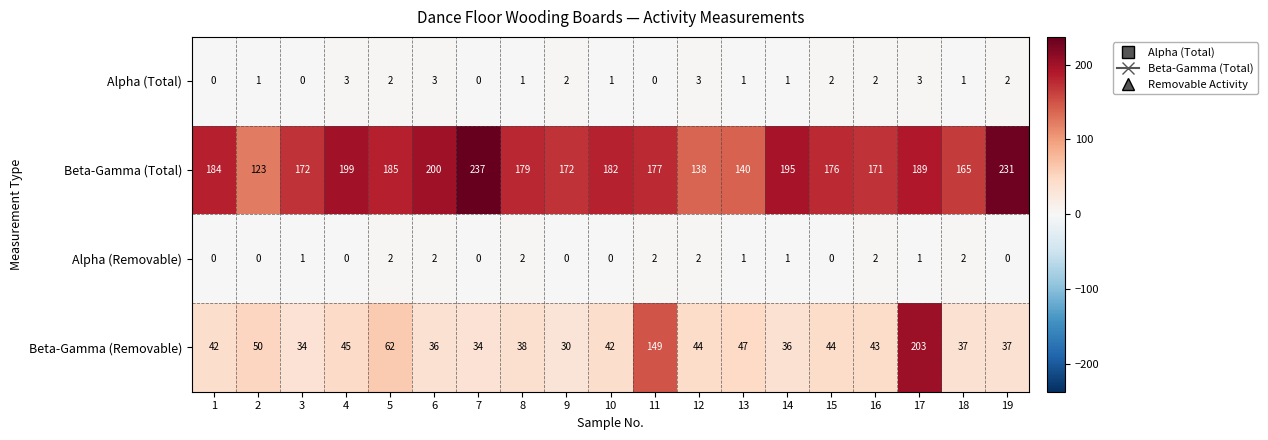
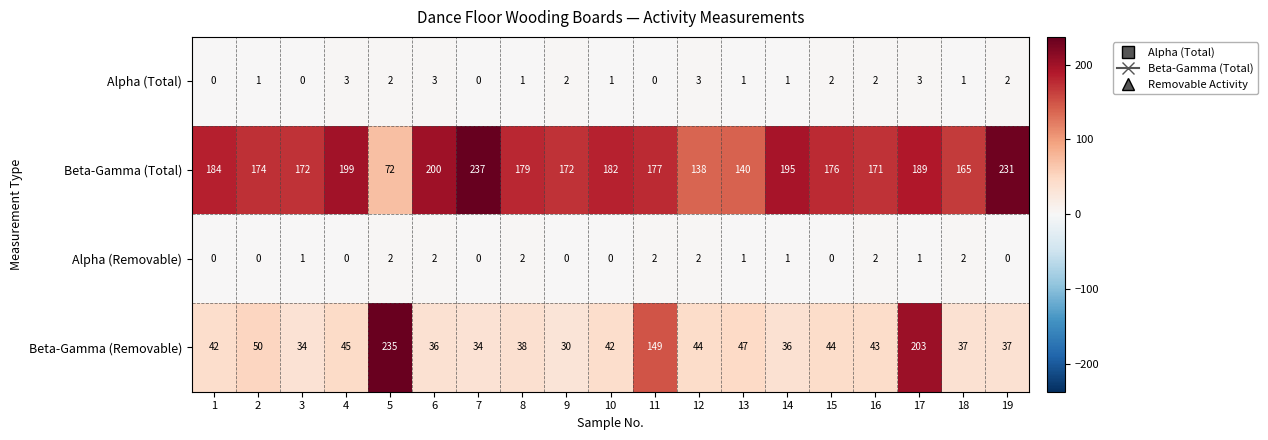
  {
    "Alpha (Total)": {
      "1": 0,
      "2": 1,
      "3": 0,
      "4": 3,
      "5": 2,
      "6": 3,
      "7": 0,
      "8": 1,
      "9": 2,
      "10": 1,
      "11": 0,
      "12": 3,
      "13": 1,
      "14": 1,
      "15": 2,
      "16": 2,
      "17": 3,
      "18": 1,
      "19": 2
    },
    "Beta-Gamma (Total)": {
      "1": 184,
-     "2": 123,
+     "2": 174,
      "3": 172,
      "4": 199,
-     "5": 185,
+     "5": 72,
      "6": 200,
      "7": 237,
      "8": 179,
      "9": 172,
      "10": 182,
      "11": 177,
      "12": 138,
      "13": 140,
      "14": 195,
      "15": 176,
      "16": 171,
      "17": 189,
      "18": 165,
      "19": 231
    },
    "Alpha (Removable)": {
      "1": 0,
      "2": 0,
      "3": 1,
      "4": 0,
      "5": 2,
      "6": 2,
      "7": 0,
      "8": 2,
      "9": 0,
      "10": 0,
      "11": 2,
      "12": 2,
      "13": 1,
      "14": 1,
      "15": 0,
      "16": 2,
      "17": 1,
      "18": 2,
      "19": 0
    },
    "Beta-Gamma (Removable)": {
      "1": 42,
      "2": 50,
      "3": 34,
      "4": 45,
-     "5": 62,
+     "5": 235,
      "6": 36,
      "7": 34,
      "8": 38,
      "9": 30,
      "10": 42,
      "11": 149,
      "12": 44,
      "13": 47,
      "14": 36,
      "15": 44,
      "16": 43,
      "17": 203,
      "18": 37,
      "19": 37
    }
  }
